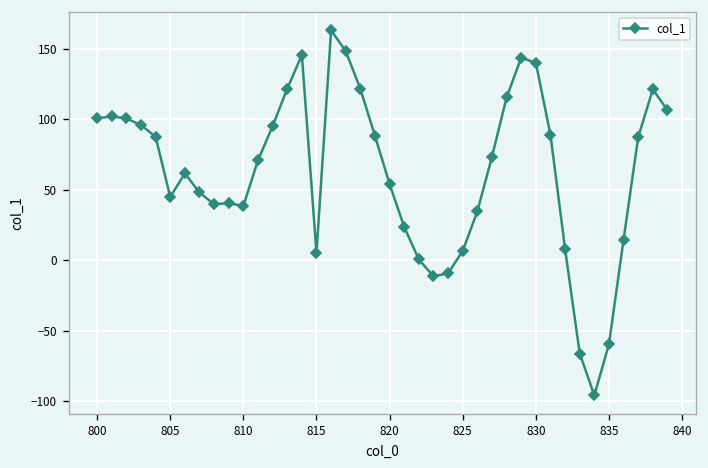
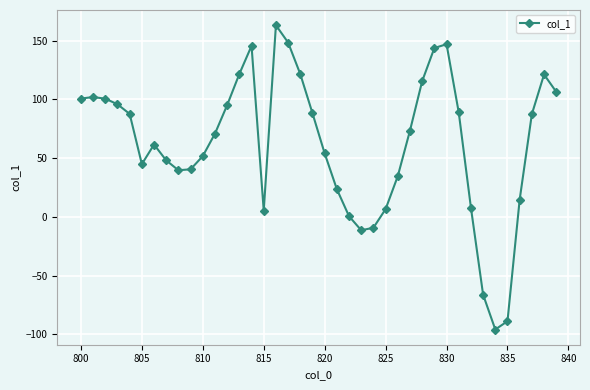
  {
    "800": 101,
    "805": 45,
-   "810": 39,
+   "810": 52,
    "815": 5,
    "820": 54,
    "825": 7,
-   "830": 140,
-   "835": -59
+   "830": 147,
+   "835": -89
  }
